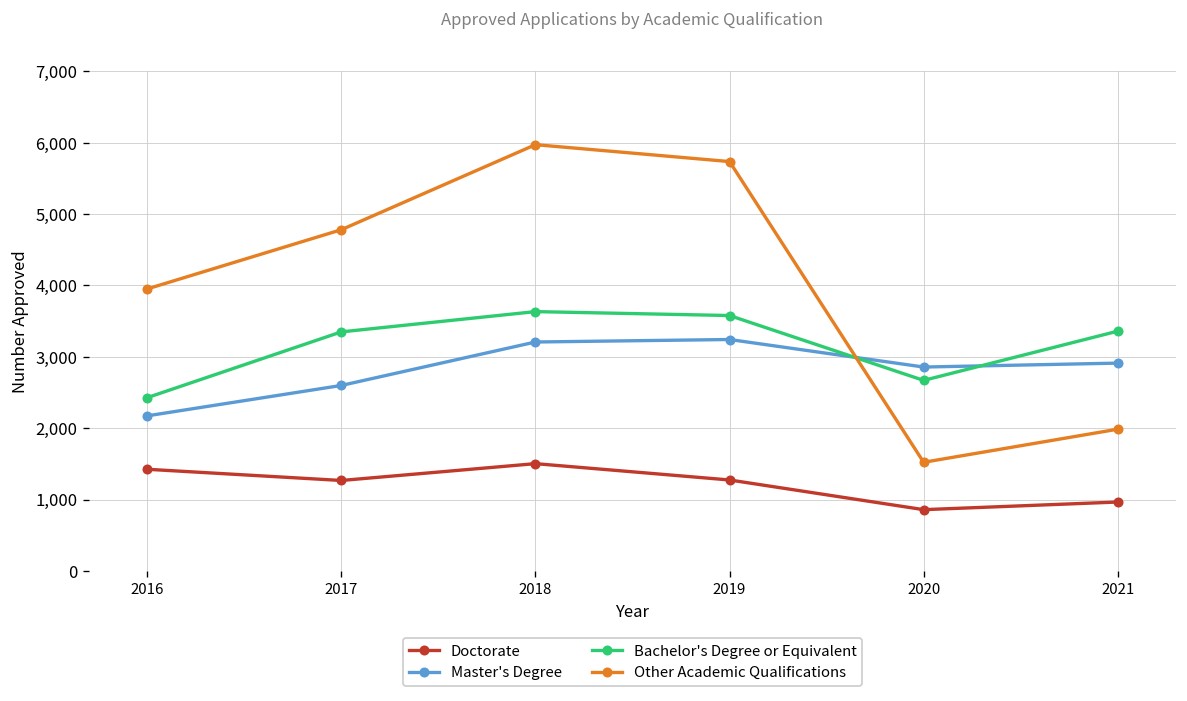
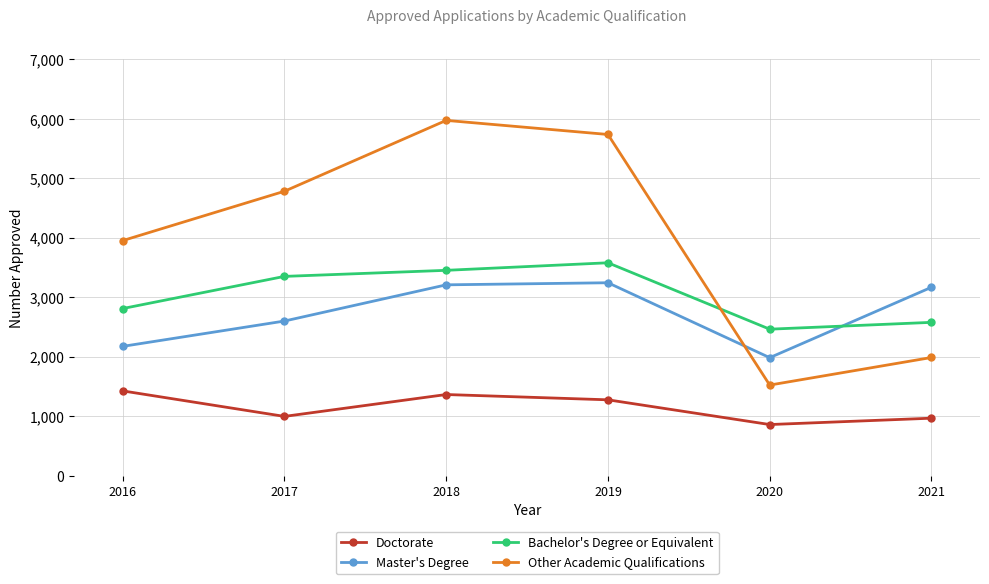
  {
    "Doctorate": {
      "2016": "1,400",
-     "2017": "1,300",
-     "2018": "1,500",
+     "2017": "1,000",
+     "2018": "1,400",
      "2019": "1,300",
      "2020": "900",
      "2021": "1,000"
    },
    "Master's Degree": {
      "2016": "2,200",
      "2017": "2,600",
      "2018": "3,200",
      "2019": "3,200",
-     "2020": "2,900",
-     "2021": "2,900"
+     "2020": "2,000",
+     "2021": "3,200"
    },
    "Bachelor's Degree or Equivalent": {
-     "2016": "2,400",
+     "2016": "2,800",
      "2017": "3,400",
-     "2018": "3,600",
+     "2018": "3,500",
      "2019": "3,600",
-     "2020": "2,700",
-     "2021": "3,400"
+     "2020": "2,500",
+     "2021": "2,600"
    },
    "Other Academic Qualifications": {
      "2016": "4,000",
      "2017": "4,800",
      "2018": "6,000",
      "2019": "5,700",
      "2020": "1,500",
      "2021": "2,000"
    }
  }
